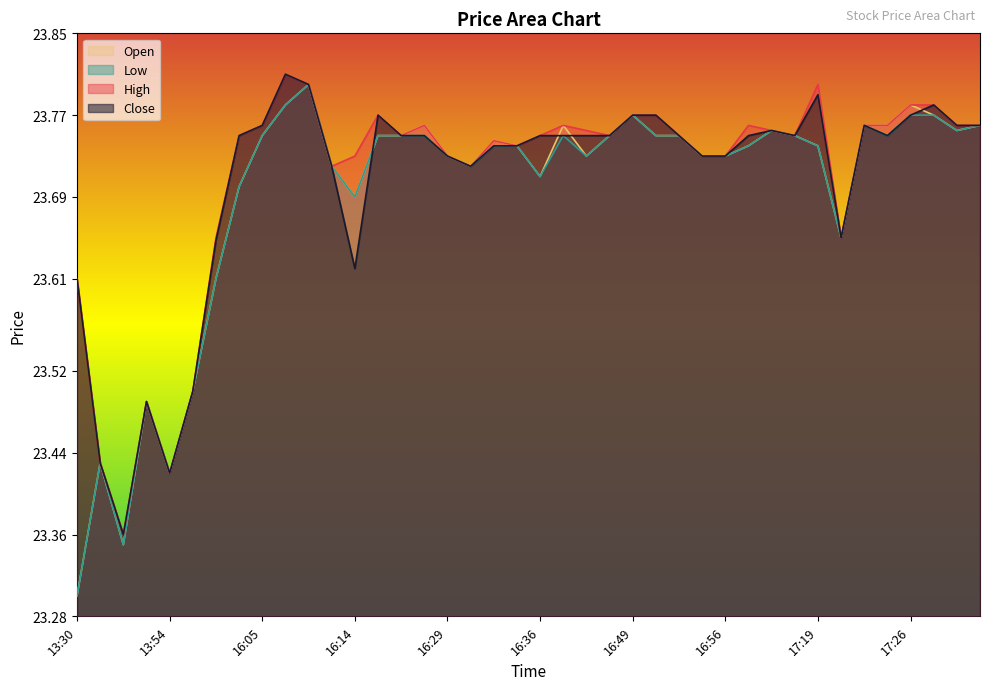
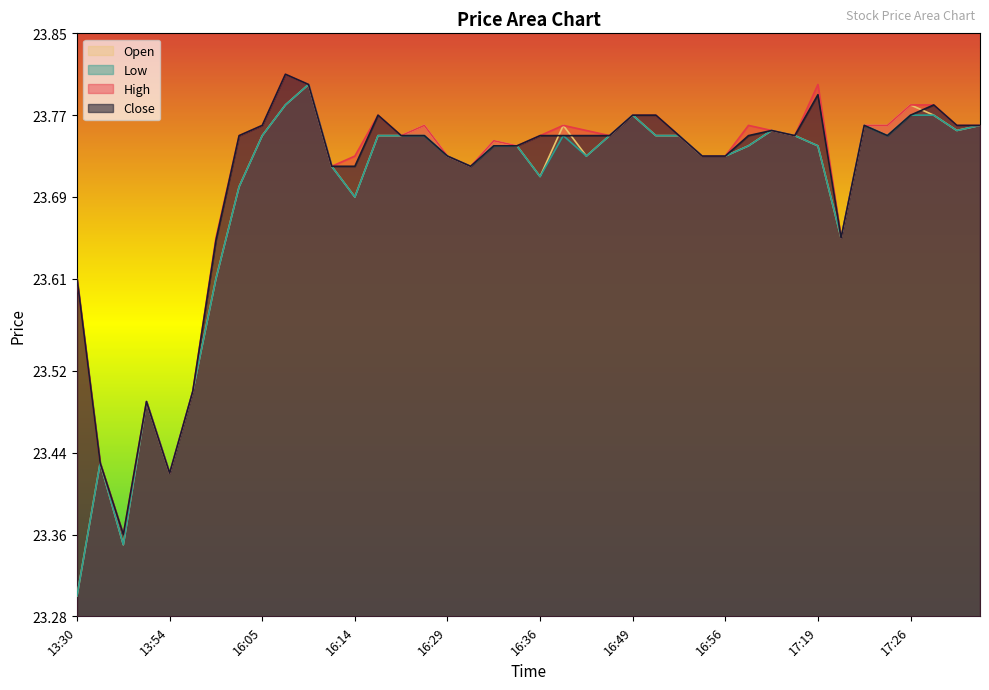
  {
    "High": {
      "16:14": 23.73,
      "17:19": 23.80
    },
    "Close": {
-     "16:14": 23.62,
+     "16:14": 23.72,
      "17:19": 23.79
    }
  }
